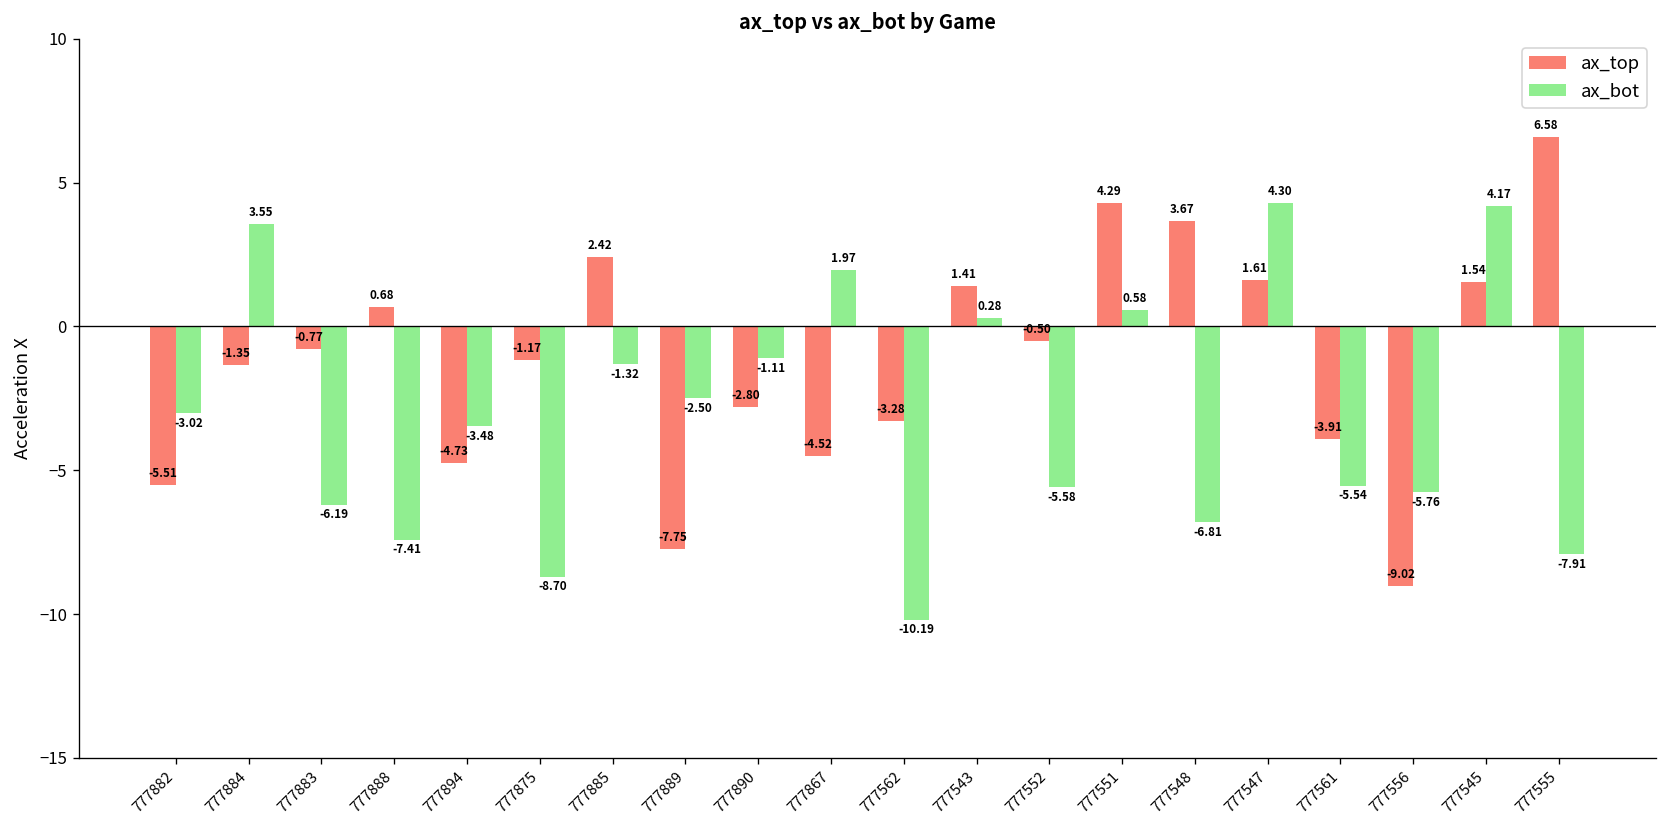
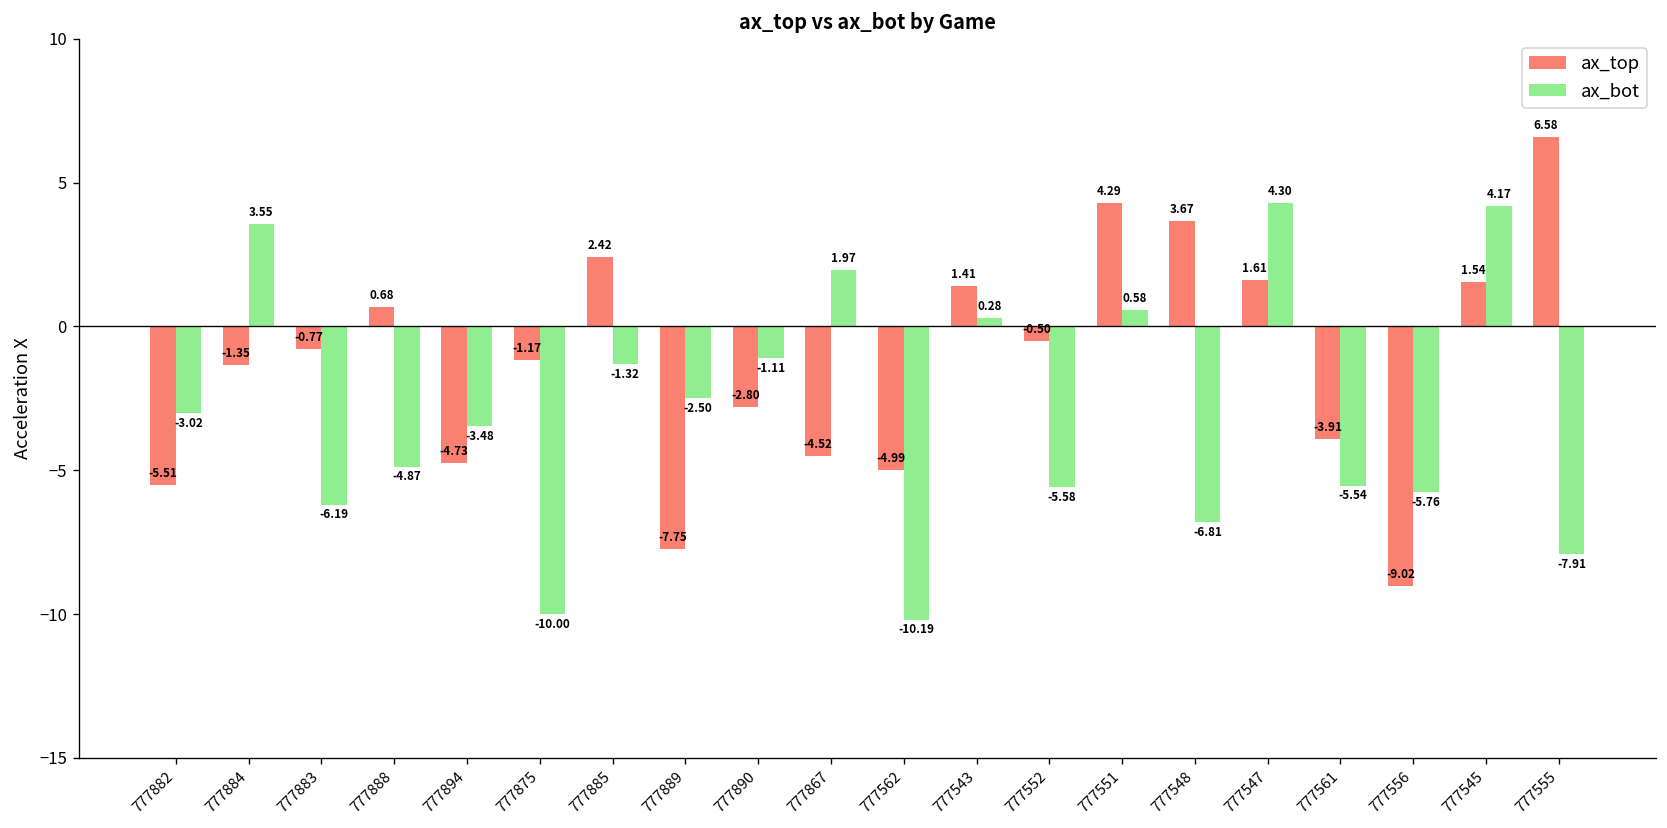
  {
    "ax_top": {
      "777882": -5.51,
      "777884": -1.35,
      "777883": -0.77,
      "777888": 0.68,
      "777894": -4.73,
      "777875": -1.17,
      "777885": 2.42,
      "777889": -7.75,
      "777890": -2.80,
      "777867": -4.52,
-     "777562": -3.28,
+     "777562": -4.99,
      "777543": 1.41,
      "777552": -0.50,
      "777551": 4.29,
      "777548": 3.67,
      "777547": 1.61,
      "777561": -3.91,
      "777556": -9.02,
      "777545": 1.54,
      "777555": 6.58
    },
    "ax_bot": {
      "777882": -3.02,
      "777884": 3.55,
      "777883": -6.19,
-     "777888": -7.41,
+     "777888": -4.87,
      "777894": -3.48,
-     "777875": -8.70,
+     "777875": -10.00,
      "777885": -1.32,
      "777889": -2.50,
      "777890": -1.11,
      "777867": 1.97,
      "777562": -10.19,
      "777543": 0.28,
      "777552": -5.58,
      "777551": 0.58,
      "777548": -6.81,
      "777547": 4.30,
      "777561": -5.54,
      "777556": -5.76,
      "777545": 4.17,
      "777555": -7.91
    }
  }
